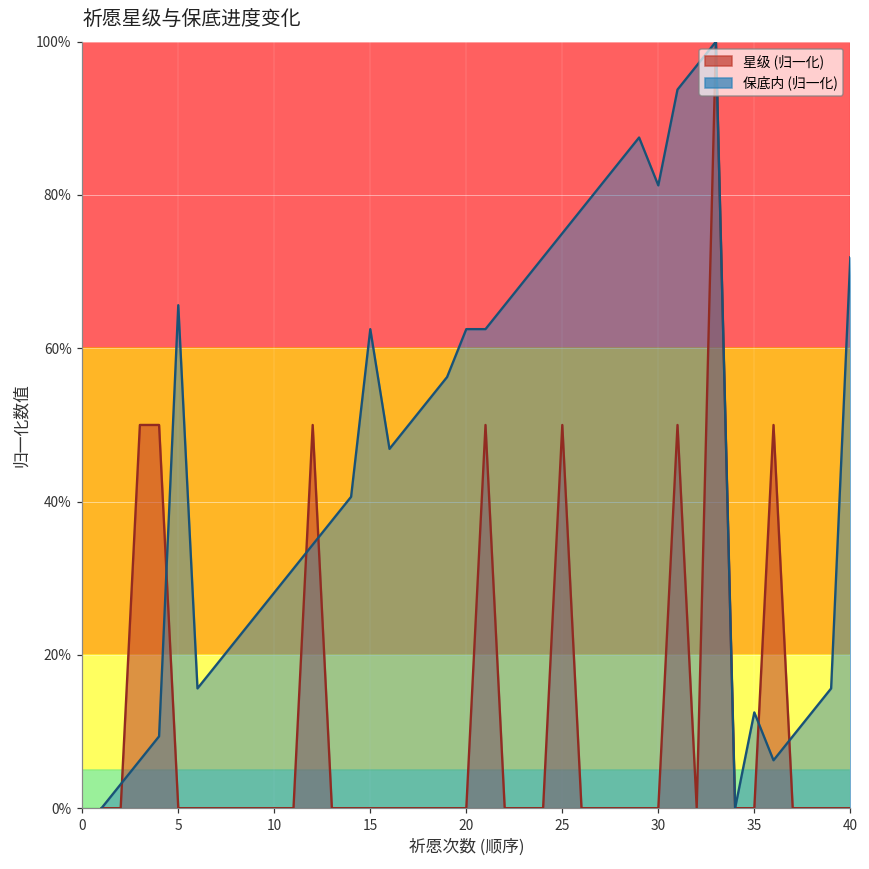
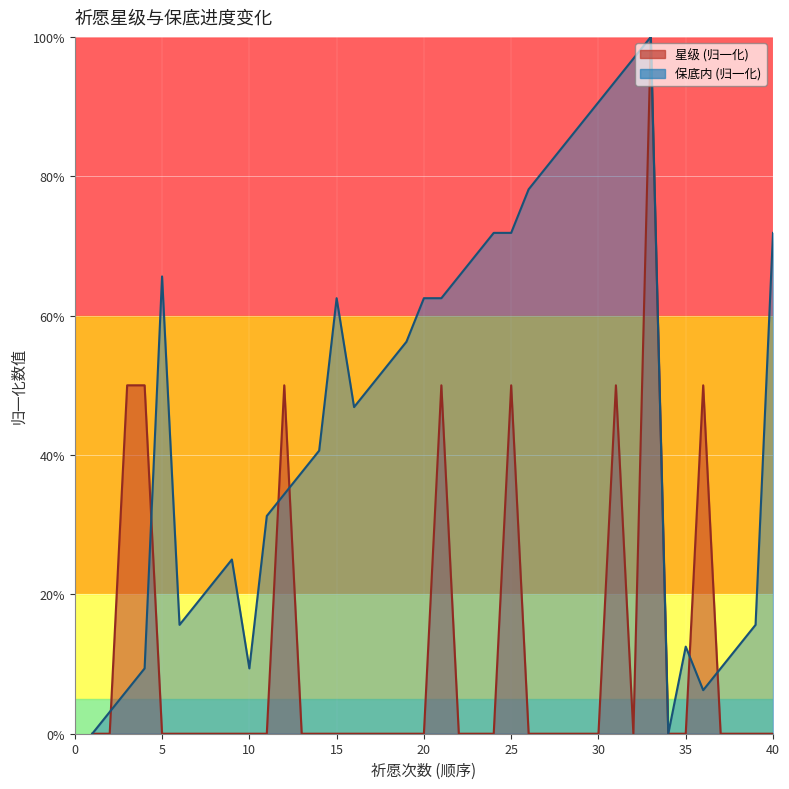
  {
    "星级 (归一化)": {
      "5": "0%",
      "10": "0%",
      "15": "0%",
      "20": "0%",
      "25": "50%",
      "30": "0%",
      "35": "0%",
      "40": "0%"
    },
    "保底内 (归一化)": {
      "5": "66%",
-     "10": "28%",
+     "10": "9%",
      "15": "63%",
      "20": "63%",
-     "25": "75%",
-     "30": "81%",
+     "25": "72%",
+     "30": "91%",
      "35": "13%",
      "40": "72%"
    }
  }
